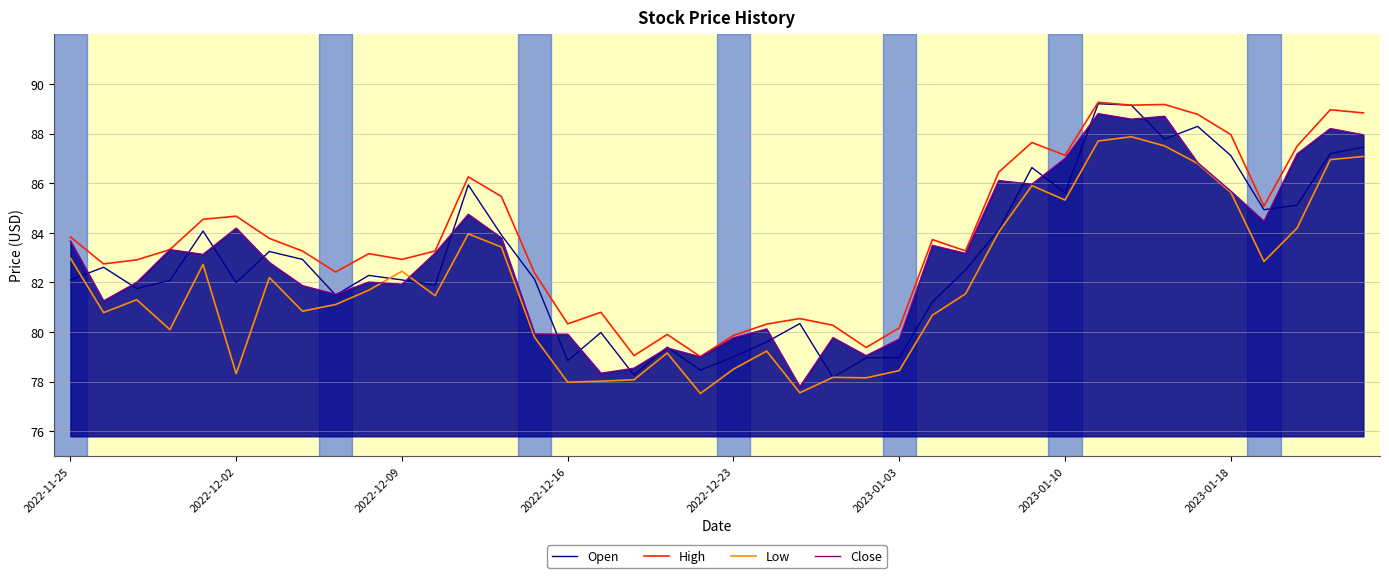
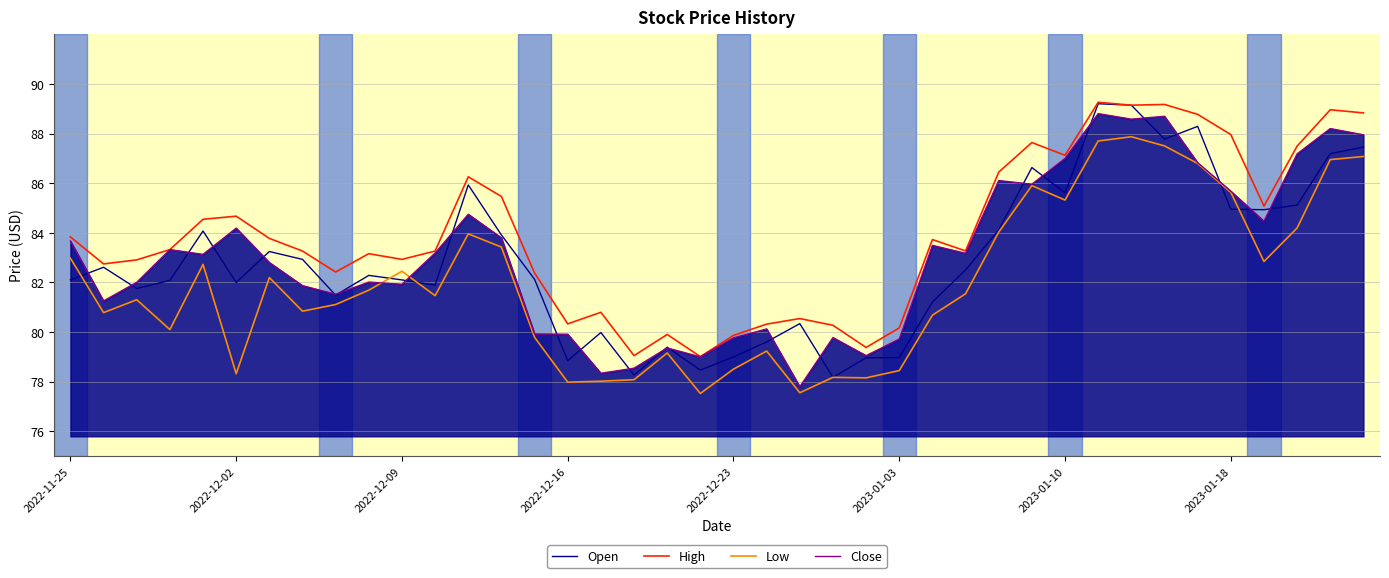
  {
    "Open": {
      "2022-11-25": 82.1,
      "2022-12-02": 82.0,
      "2022-12-09": 82.1,
      "2022-12-16": 78.8,
      "2022-12-23": 79.0,
      "2023-01-03": 79.0,
      "2023-01-10": 85.6,
-     "2023-01-18": 87.1
+     "2023-01-18": 85.0
    },
    "High": {
      "2022-11-25": 83.8,
      "2022-12-02": 84.7,
      "2022-12-09": 82.9,
      "2022-12-16": 80.3,
      "2023-01-03": 80.2,
      "2023-01-10": 87.1,
      "2023-01-18": 88.0
    },
    "Low": {
      "2022-11-25": 83.0,
      "2022-12-02": 78.3,
      "2022-12-09": 82.5,
      "2022-12-16": 78.0,
      "2022-12-23": 78.5,
      "2023-01-03": 78.4,
      "2023-01-10": 85.3
    },
    "Close": {
      "2022-11-25": 83.7,
      "2022-12-02": 84.2,
      "2022-12-09": 81.9,
      "2022-12-16": 79.9,
      "2023-01-03": 79.7,
      "2023-01-10": 87.0
    }
  }
